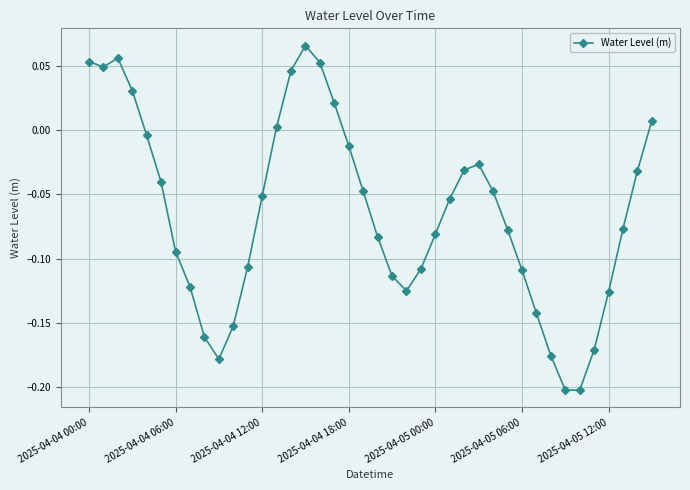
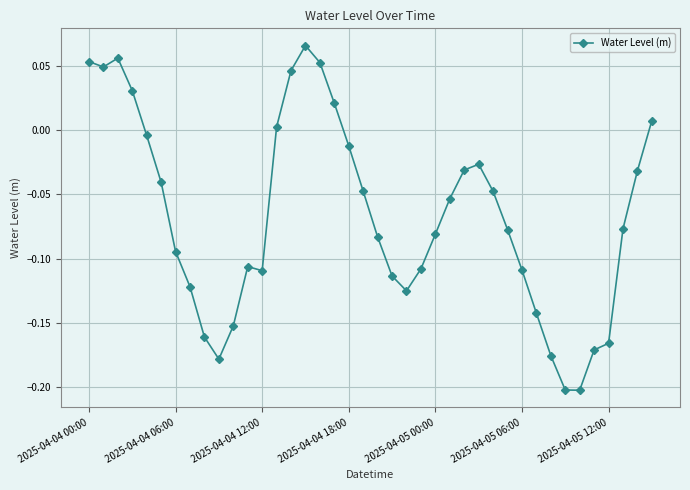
  {
    "2025-04-04 00:00": 0.054,
    "2025-04-04 06:00": -0.095,
-   "2025-04-04 12:00": -0.051,
+   "2025-04-04 12:00": -0.110,
    "2025-04-04 18:00": -0.012,
    "2025-04-05 00:00": -0.081,
    "2025-04-05 06:00": -0.109,
-   "2025-04-05 12:00": -0.126
+   "2025-04-05 12:00": -0.166
  }
